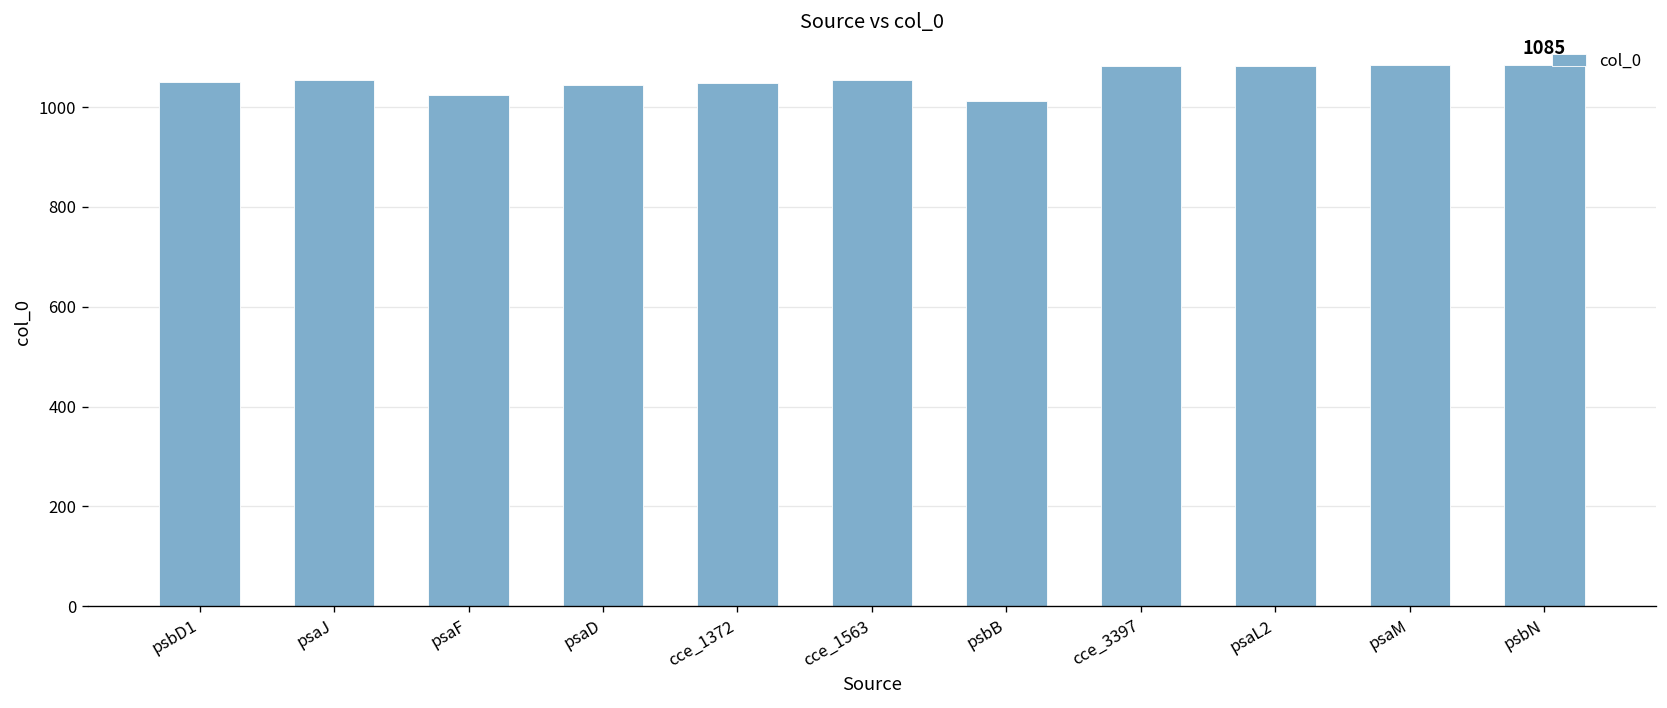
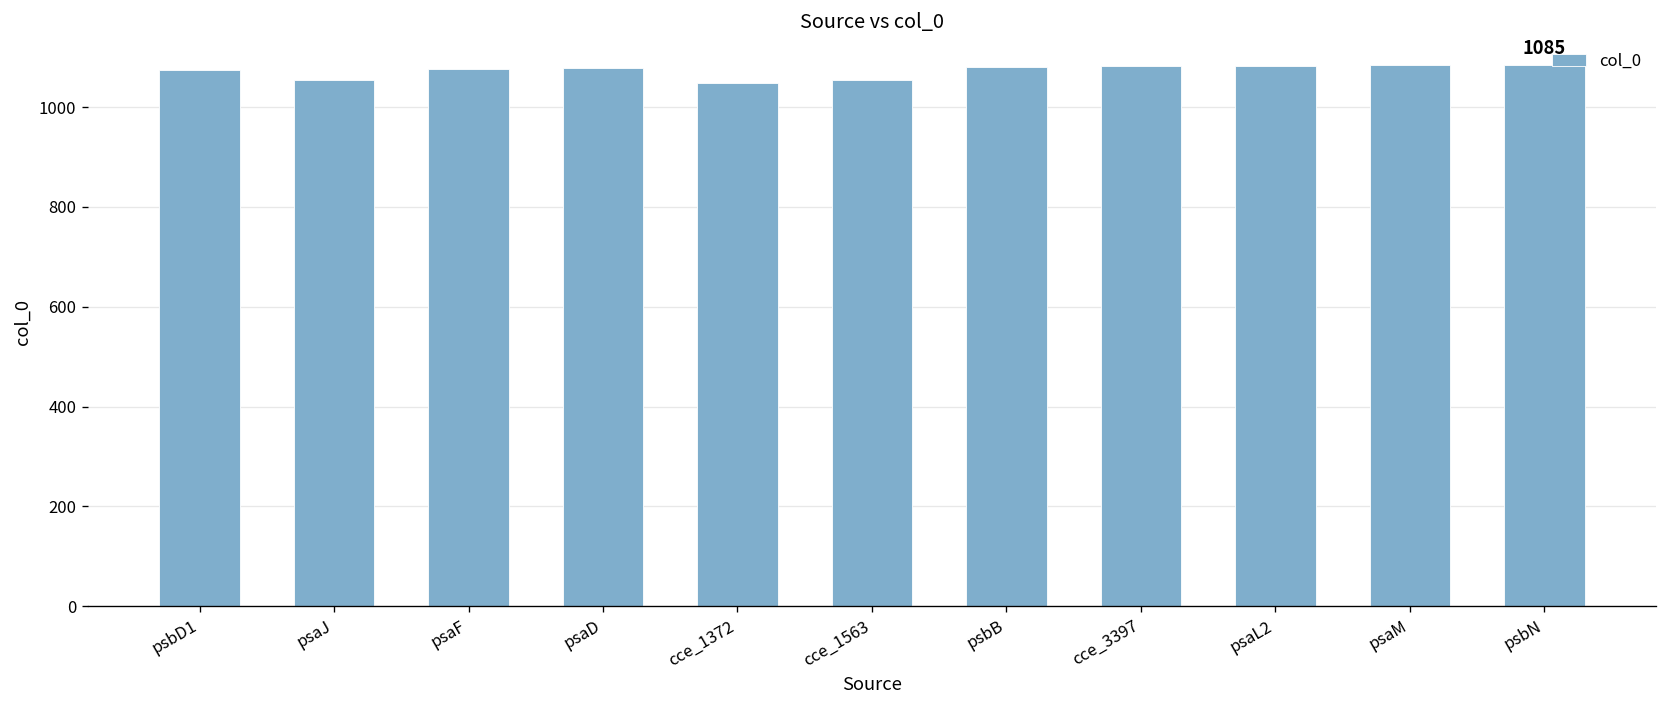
  {
-   "psbD1": 1050,
+   "psbD1": 1080,
    "psaJ": 1060,
-   "psaF": 1020,
-   "psaD": 1050,
+   "psaF": 1080,
+   "psaD": 1080,
    "cce_1372": 1050,
    "cce_1563": 1050,
-   "psbB": 1010,
+   "psbB": 1080,
    "cce_3397": 1080,
    "psaL2": 1080,
    "psaM": 1080
  }
